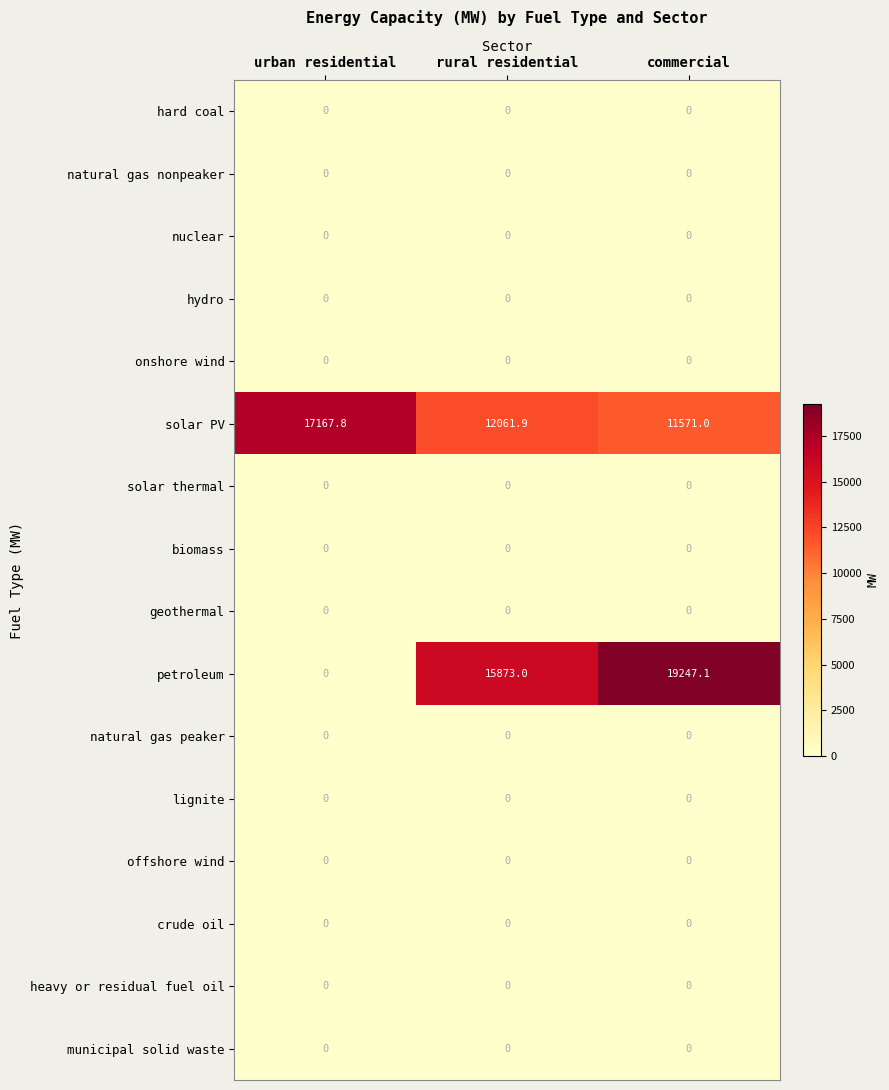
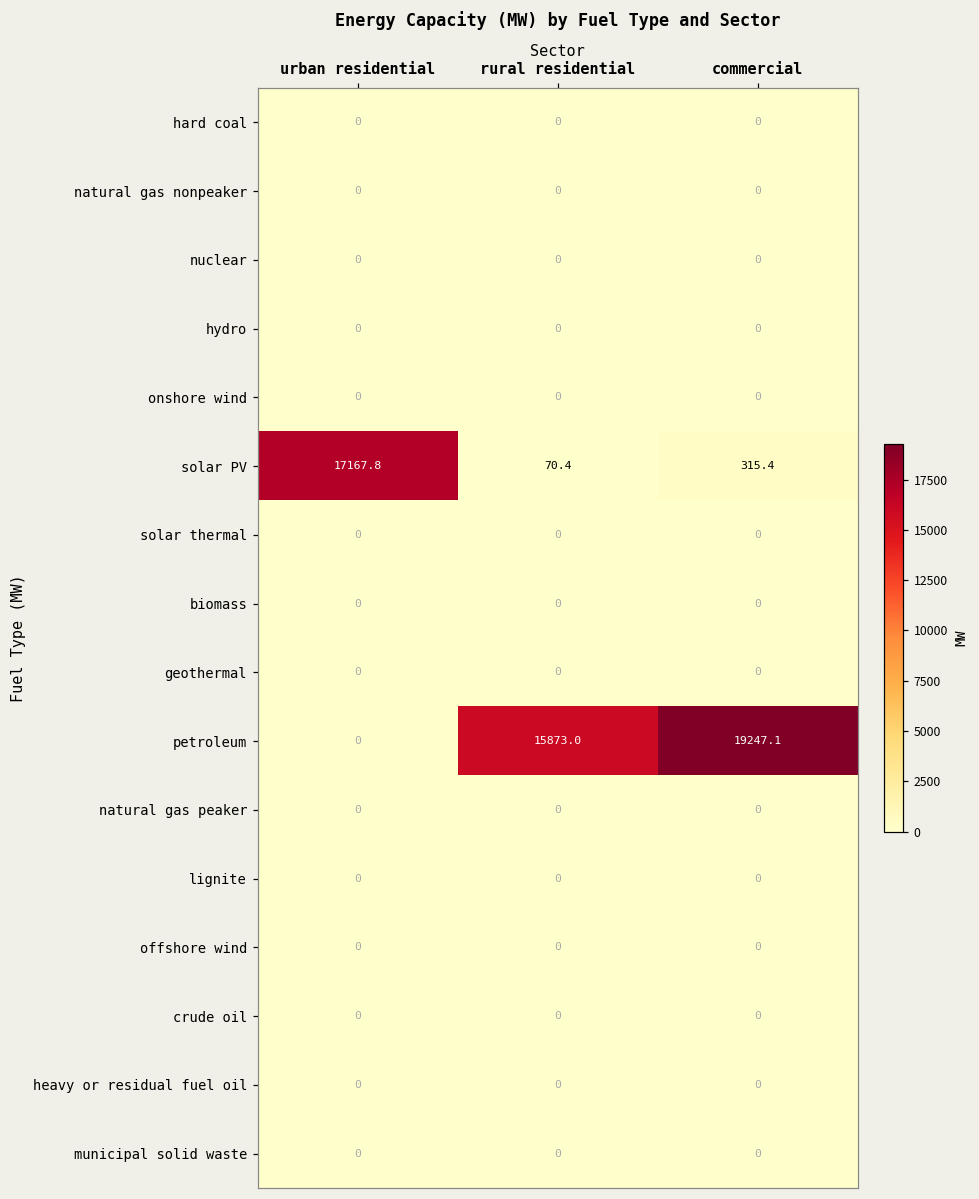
  {
    "hard coal": {
      "urban residential": 0,
      "rural residential": 0,
      "commercial": 0
    },
    "natural gas nonpeaker": {
      "urban residential": 0,
      "rural residential": 0,
      "commercial": 0
    },
    "nuclear": {
      "urban residential": 0,
      "rural residential": 0,
      "commercial": 0
    },
    "hydro": {
      "urban residential": 0,
      "rural residential": 0,
      "commercial": 0
    },
    "onshore wind": {
      "urban residential": 0,
      "rural residential": 0,
      "commercial": 0
    },
    "solar PV": {
      "urban residential": 17167.8,
-     "rural residential": 12061.9,
-     "commercial": 11571.0
+     "rural residential": 70.4,
+     "commercial": 315.4
    },
    "solar thermal": {
      "urban residential": 0,
      "rural residential": 0,
      "commercial": 0
    },
    "biomass": {
      "urban residential": 0,
      "rural residential": 0,
      "commercial": 0
    },
    "geothermal": {
      "urban residential": 0,
      "rural residential": 0,
      "commercial": 0
    },
    "petroleum": {
      "urban residential": 0,
      "rural residential": 15873.0,
      "commercial": 19247.1
    },
    "natural gas peaker": {
      "urban residential": 0,
      "rural residential": 0,
      "commercial": 0
    },
    "lignite": {
      "urban residential": 0,
      "rural residential": 0,
      "commercial": 0
    },
    "offshore wind": {
      "urban residential": 0,
      "rural residential": 0,
      "commercial": 0
    },
    "crude oil": {
      "urban residential": 0,
      "rural residential": 0,
      "commercial": 0
    },
    "heavy or residual fuel oil": {
      "urban residential": 0,
      "rural residential": 0,
      "commercial": 0
    },
    "municipal solid waste": {
      "urban residential": 0,
      "rural residential": 0,
      "commercial": 0
    }
  }
